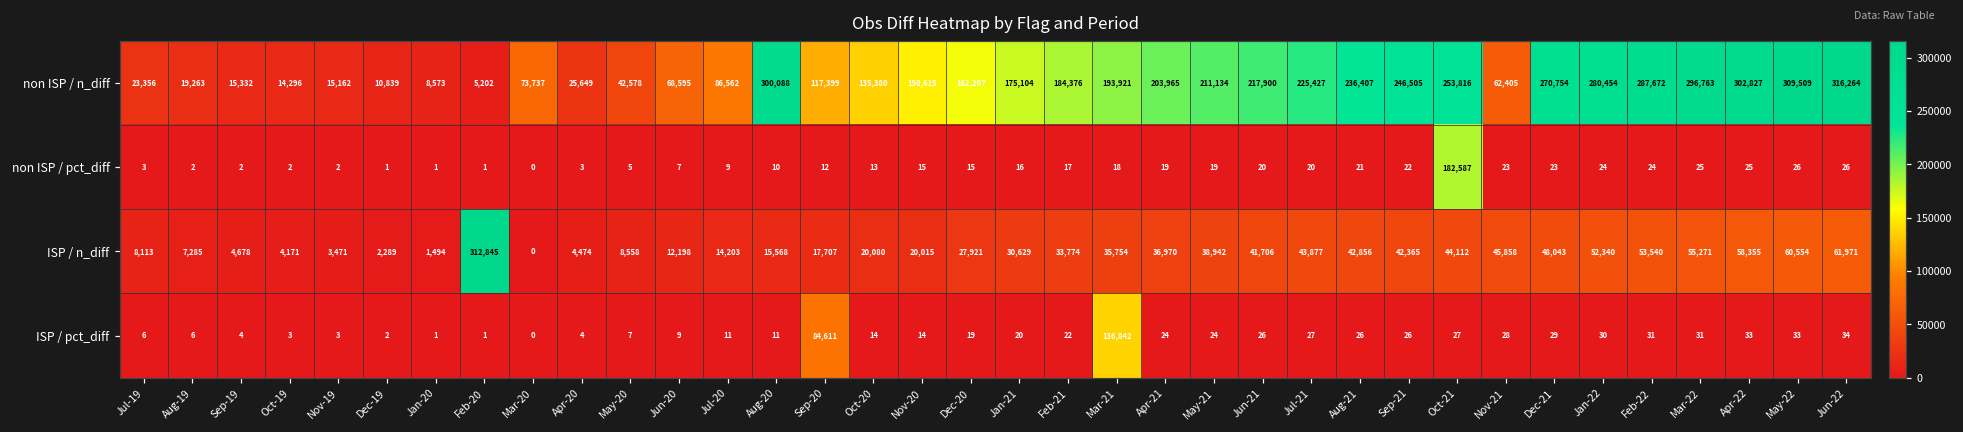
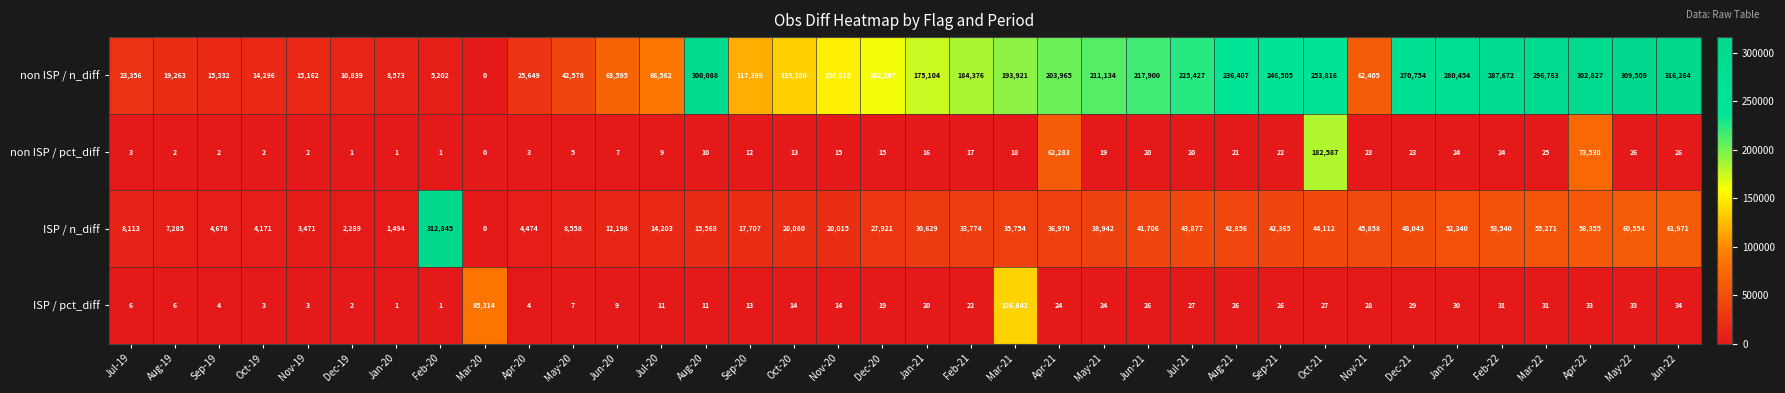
  {
    "non ISP / n_diff": {
      "Jul-19": "23,356",
      "Aug-19": "19,263",
      "Sep-19": "15,332",
      "Oct-19": "14,296",
      "Nov-19": "15,162",
      "Dec-19": "10,839",
      "Jan-20": "8,573",
      "Feb-20": "5,202",
-     "Mar-20": "73,737",
+     "Mar-20": "0",
      "Apr-20": "25,649",
      "May-20": "42,578",
      "Jun-20": "68,595",
      "Jul-20": "86,562",
      "Aug-20": "300,088",
      "Sep-20": "117,399",
      "Oct-20": "135,380",
      "Nov-20": "150,615",
      "Dec-20": "162,207",
      "Jan-21": "175,104",
      "Feb-21": "184,376",
      "Mar-21": "193,921",
      "Apr-21": "203,965",
      "May-21": "211,134",
      "Jun-21": "217,900",
      "Jul-21": "225,427",
      "Aug-21": "236,407",
      "Sep-21": "246,505",
      "Oct-21": "253,816",
      "Nov-21": "62,405",
      "Dec-21": "270,754",
      "Jan-22": "280,454",
      "Feb-22": "287,672",
      "Mar-22": "296,763",
      "Apr-22": "302,827",
      "May-22": "309,509",
      "Jun-22": "316,264"
    },
    "non ISP / pct_diff": {
      "Jul-19": "3",
      "Aug-19": "2",
      "Sep-19": "2",
      "Oct-19": "2",
      "Nov-19": "2",
      "Dec-19": "1",
      "Jan-20": "1",
      "Feb-20": "1",
      "Mar-20": "0",
      "Apr-20": "3",
      "May-20": "5",
      "Jun-20": "7",
      "Jul-20": "9",
      "Aug-20": "10",
      "Sep-20": "12",
      "Oct-20": "13",
      "Nov-20": "15",
      "Dec-20": "15",
      "Jan-21": "16",
      "Feb-21": "17",
      "Mar-21": "18",
-     "Apr-21": "19",
+     "Apr-21": "62,283",
      "May-21": "19",
      "Jun-21": "20",
      "Jul-21": "20",
      "Aug-21": "21",
      "Sep-21": "22",
      "Oct-21": "182,587",
      "Nov-21": "23",
      "Dec-21": "23",
      "Jan-22": "24",
      "Feb-22": "24",
      "Mar-22": "25",
-     "Apr-22": "25",
+     "Apr-22": "73,530",
      "May-22": "26",
      "Jun-22": "26"
    },
    "ISP / n_diff": {
      "Jul-19": "8,113",
      "Aug-19": "7,285",
      "Sep-19": "4,678",
      "Oct-19": "4,171",
      "Nov-19": "3,471",
      "Dec-19": "2,289",
      "Jan-20": "1,494",
      "Feb-20": "312,845",
      "Mar-20": "0",
      "Apr-20": "4,474",
      "May-20": "8,558",
      "Jun-20": "12,198",
      "Jul-20": "14,203",
      "Aug-20": "15,568",
      "Sep-20": "17,707",
      "Oct-20": "20,080",
      "Nov-20": "20,015",
      "Dec-20": "27,921",
      "Jan-21": "30,629",
      "Feb-21": "33,774",
      "Mar-21": "35,754",
      "Apr-21": "36,970",
      "May-21": "38,942",
      "Jun-21": "41,706",
      "Jul-21": "43,877",
      "Aug-21": "42,856",
      "Sep-21": "42,365",
      "Oct-21": "44,112",
      "Nov-21": "45,858",
      "Dec-21": "48,043",
      "Jan-22": "52,340",
      "Feb-22": "53,540",
      "Mar-22": "55,271",
      "Apr-22": "58,355",
      "May-22": "60,554",
      "Jun-22": "61,971"
    },
    "ISP / pct_diff": {
      "Jul-19": "6",
      "Aug-19": "6",
      "Sep-19": "4",
      "Oct-19": "3",
      "Nov-19": "3",
      "Dec-19": "2",
      "Jan-20": "1",
      "Feb-20": "1",
-     "Mar-20": "0",
+     "Mar-20": "85,314",
      "Apr-20": "4",
      "May-20": "7",
      "Jun-20": "9",
      "Jul-20": "11",
      "Aug-20": "11",
-     "Sep-20": "84,611",
+     "Sep-20": "13",
      "Oct-20": "14",
      "Nov-20": "14",
      "Dec-20": "19",
      "Jan-21": "20",
      "Feb-21": "22",
      "Mar-21": "136,842",
      "Apr-21": "24",
      "May-21": "24",
      "Jun-21": "26",
      "Jul-21": "27",
      "Aug-21": "26",
      "Sep-21": "26",
      "Oct-21": "27",
      "Nov-21": "28",
      "Dec-21": "29",
      "Jan-22": "30",
      "Feb-22": "31",
      "Mar-22": "31",
      "Apr-22": "33",
      "May-22": "33",
      "Jun-22": "34"
    }
  }
